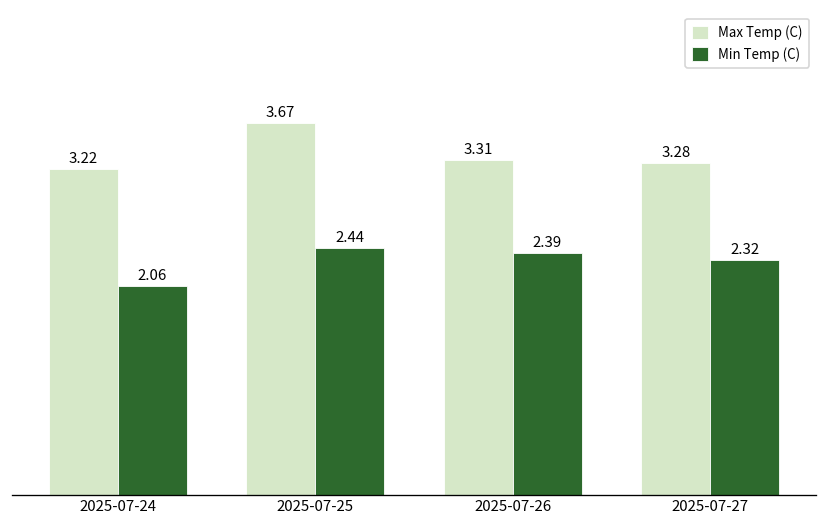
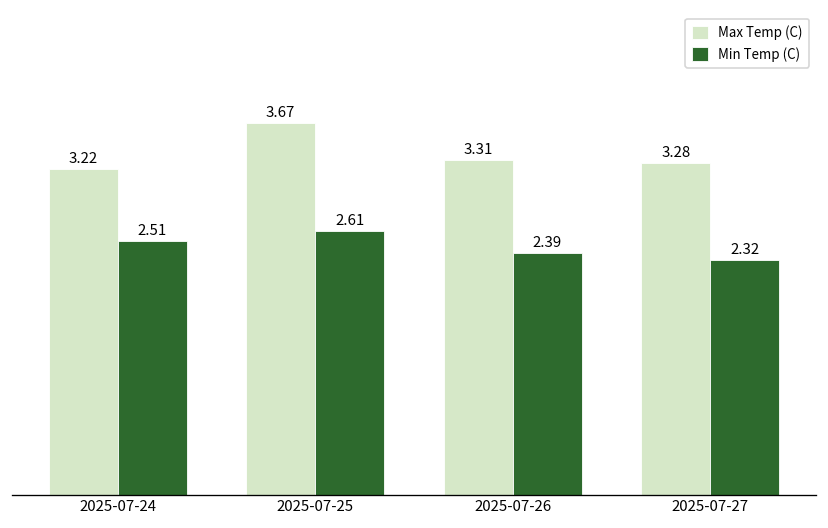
  {
    "Max Temp (C)": {
      "2025-07-24": 3.22,
      "2025-07-25": 3.67,
      "2025-07-26": 3.31,
      "2025-07-27": 3.28
    },
    "Min Temp (C)": {
-     "2025-07-24": 2.06,
-     "2025-07-25": 2.44,
+     "2025-07-24": 2.51,
+     "2025-07-25": 2.61,
      "2025-07-26": 2.39,
      "2025-07-27": 2.32
    }
  }
